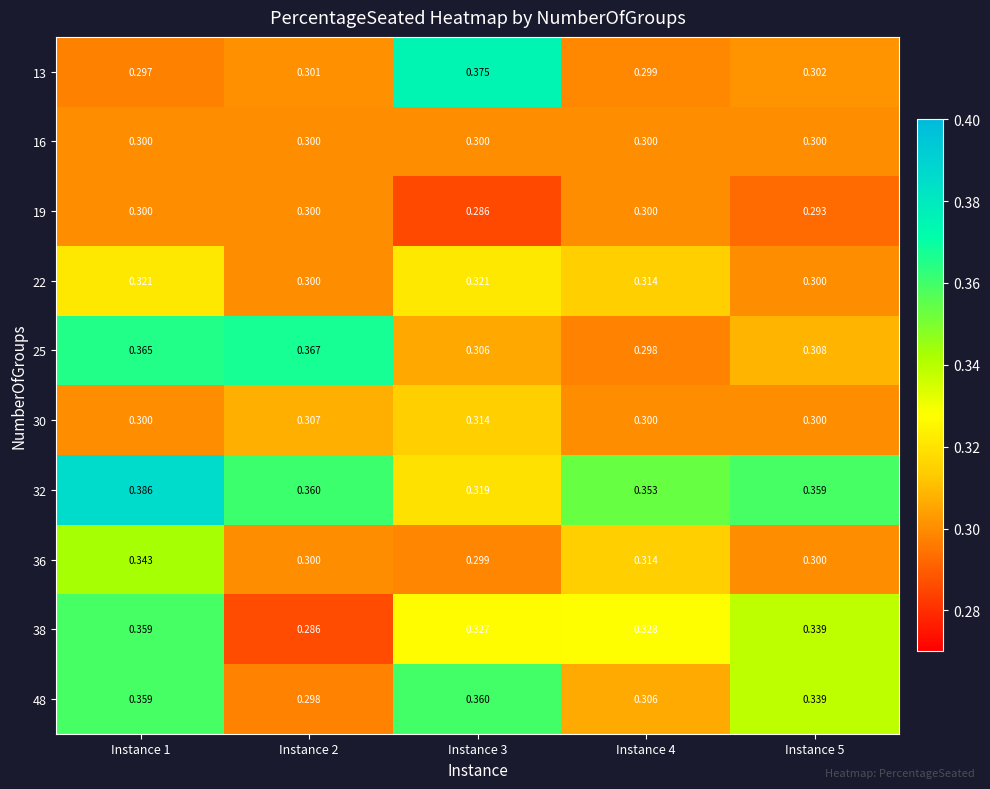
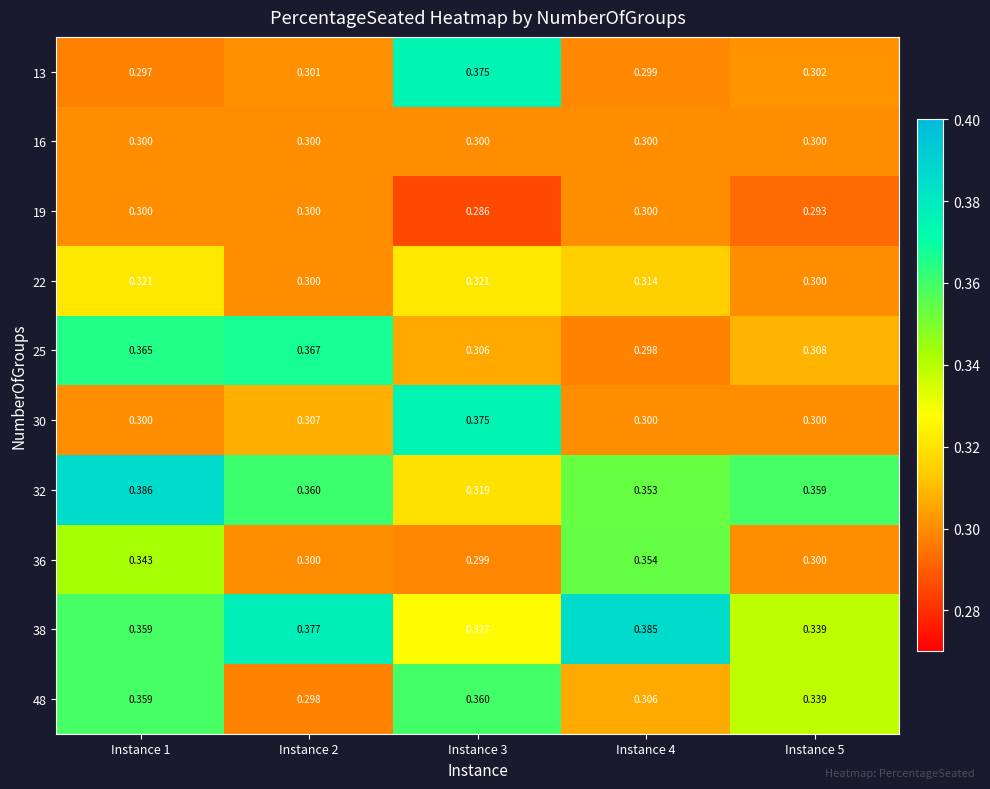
  {
    "13": {
      "Instance 1": 0.297,
      "Instance 2": 0.301,
      "Instance 3": 0.375,
      "Instance 4": 0.299,
      "Instance 5": 0.302
    },
    "16": {
      "Instance 1": 0.300,
      "Instance 2": 0.300,
      "Instance 3": 0.300,
      "Instance 4": 0.300,
      "Instance 5": 0.300
    },
    "19": {
      "Instance 1": 0.300,
      "Instance 2": 0.300,
      "Instance 3": 0.286,
      "Instance 4": 0.300,
      "Instance 5": 0.293
    },
    "22": {
      "Instance 1": 0.321,
      "Instance 2": 0.300,
      "Instance 3": 0.321,
      "Instance 4": 0.314,
      "Instance 5": 0.300
    },
    "25": {
      "Instance 1": 0.365,
      "Instance 2": 0.367,
      "Instance 3": 0.306,
      "Instance 4": 0.298,
      "Instance 5": 0.308
    },
    "30": {
      "Instance 1": 0.300,
      "Instance 2": 0.307,
-     "Instance 3": 0.314,
+     "Instance 3": 0.375,
      "Instance 4": 0.300,
      "Instance 5": 0.300
    },
    "32": {
      "Instance 1": 0.386,
      "Instance 2": 0.360,
      "Instance 3": 0.319,
      "Instance 4": 0.353,
      "Instance 5": 0.359
    },
    "36": {
      "Instance 1": 0.343,
      "Instance 2": 0.300,
      "Instance 3": 0.299,
-     "Instance 4": 0.314,
+     "Instance 4": 0.354,
      "Instance 5": 0.300
    },
    "38": {
      "Instance 1": 0.359,
-     "Instance 2": 0.286,
+     "Instance 2": 0.377,
      "Instance 3": 0.327,
-     "Instance 4": 0.328,
+     "Instance 4": 0.385,
      "Instance 5": 0.339
    },
    "48": {
      "Instance 1": 0.359,
      "Instance 2": 0.298,
      "Instance 3": 0.360,
      "Instance 4": 0.306,
      "Instance 5": 0.339
    }
  }
